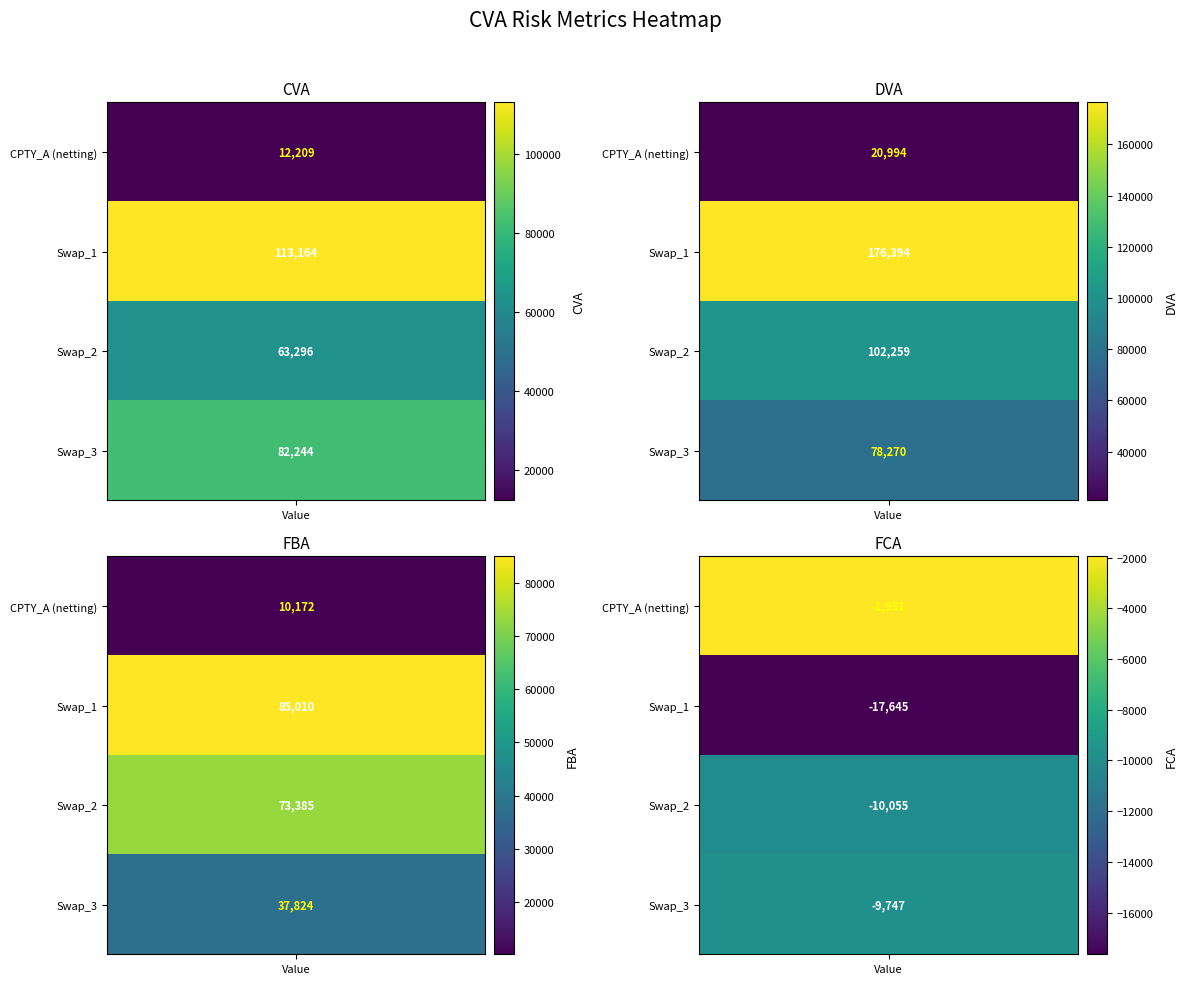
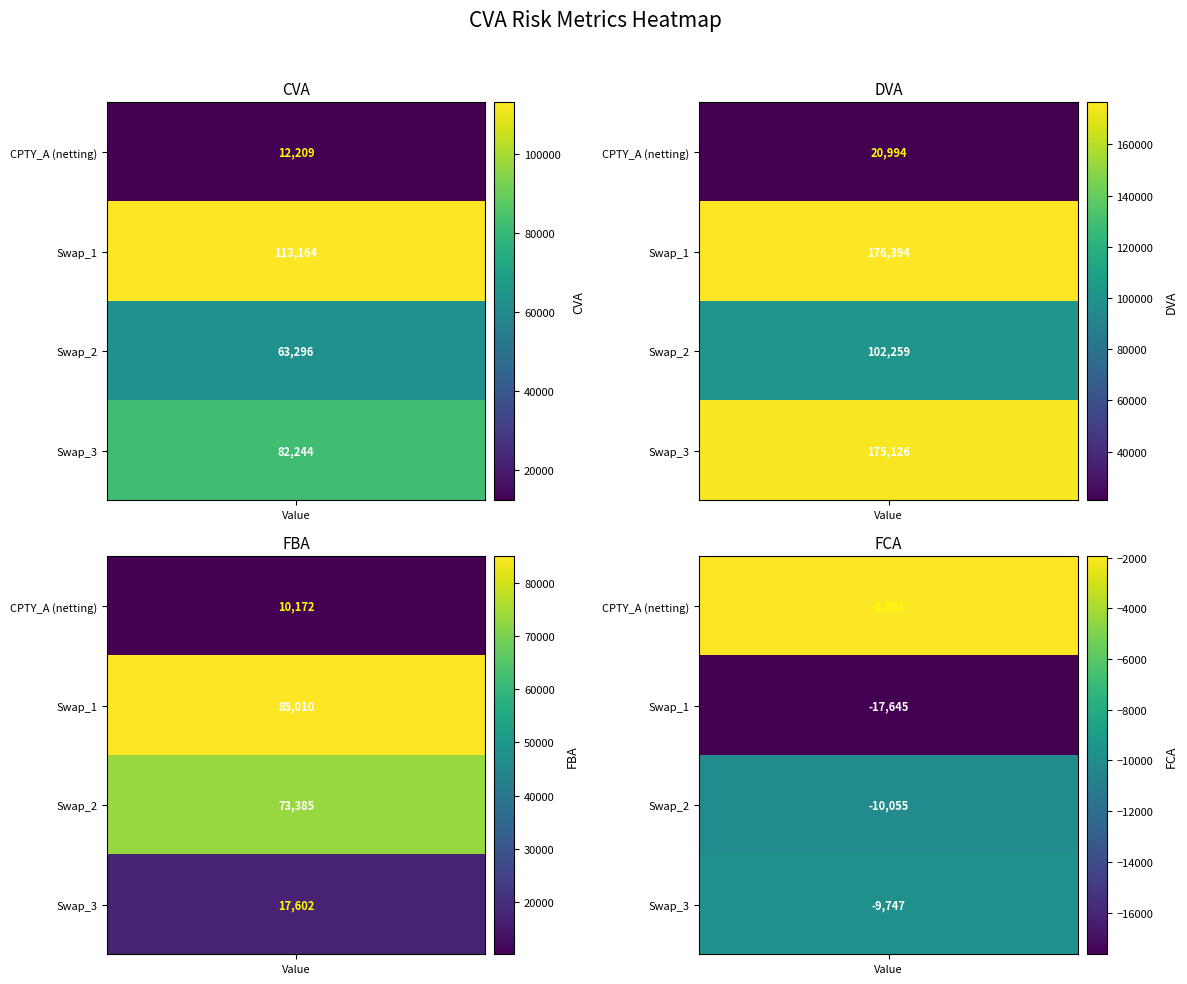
  {
    "CVA": {
      "CPTY_A (netting)": {
        "Value": "12,209"
      },
      "Swap_1": {
        "Value": "113,164"
      },
      "Swap_2": {
        "Value": "63,296"
      },
      "Swap_3": {
        "Value": "82,244"
      }
    },
    "DVA": {
      "CPTY_A (netting)": {
        "Value": "20,994"
      },
      "Swap_1": {
        "Value": "176,394"
      },
      "Swap_2": {
        "Value": "102,259"
      },
      "Swap_3": {
-       "Value": "78,270"
+       "Value": "175,126"
      }
    },
    "FBA": {
      "CPTY_A (netting)": {
        "Value": "10,172"
      },
      "Swap_1": {
        "Value": "85,010"
      },
      "Swap_2": {
        "Value": "73,385"
      },
      "Swap_3": {
-       "Value": "37,824"
+       "Value": "17,602"
      }
    },
    "FCA": {
      "Swap_1": {
        "Value": "-17,645"
      },
      "Swap_2": {
        "Value": "-10,055"
      },
      "Swap_3": {
        "Value": "-9,747"
      }
    }
  }
